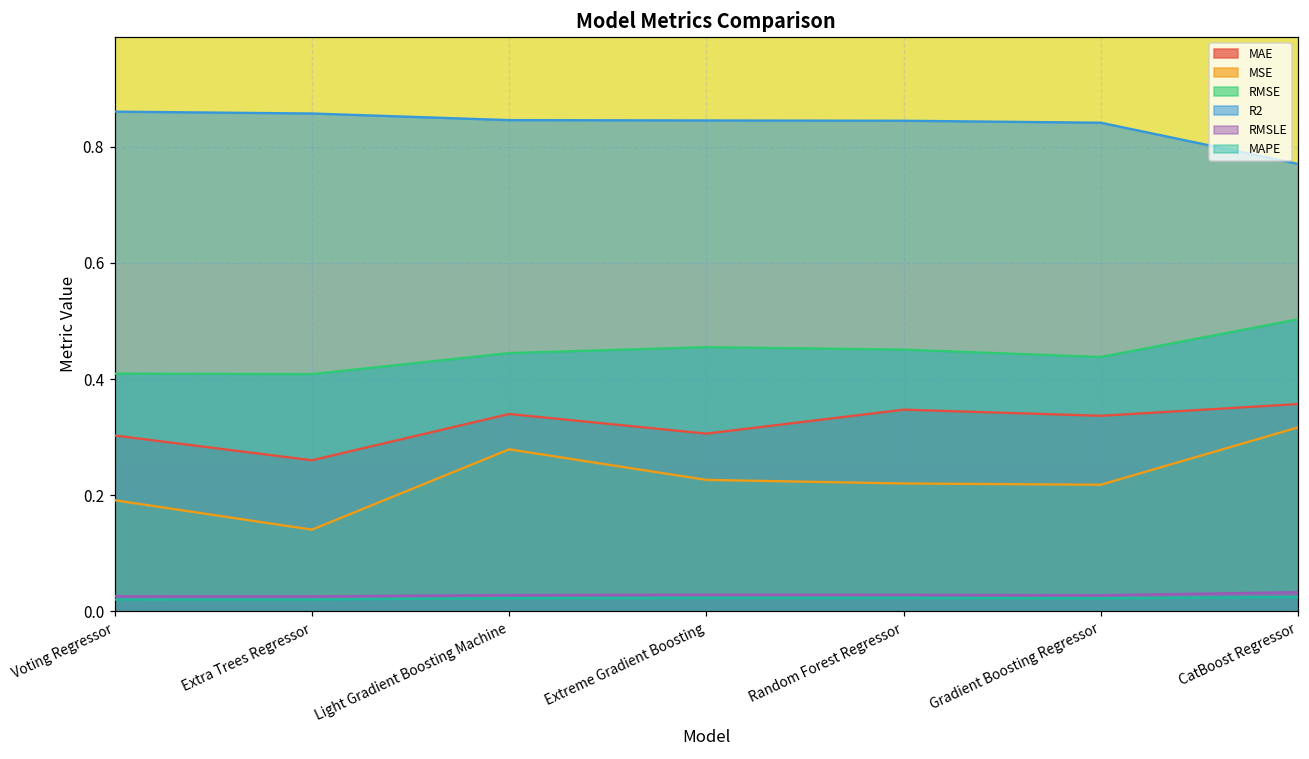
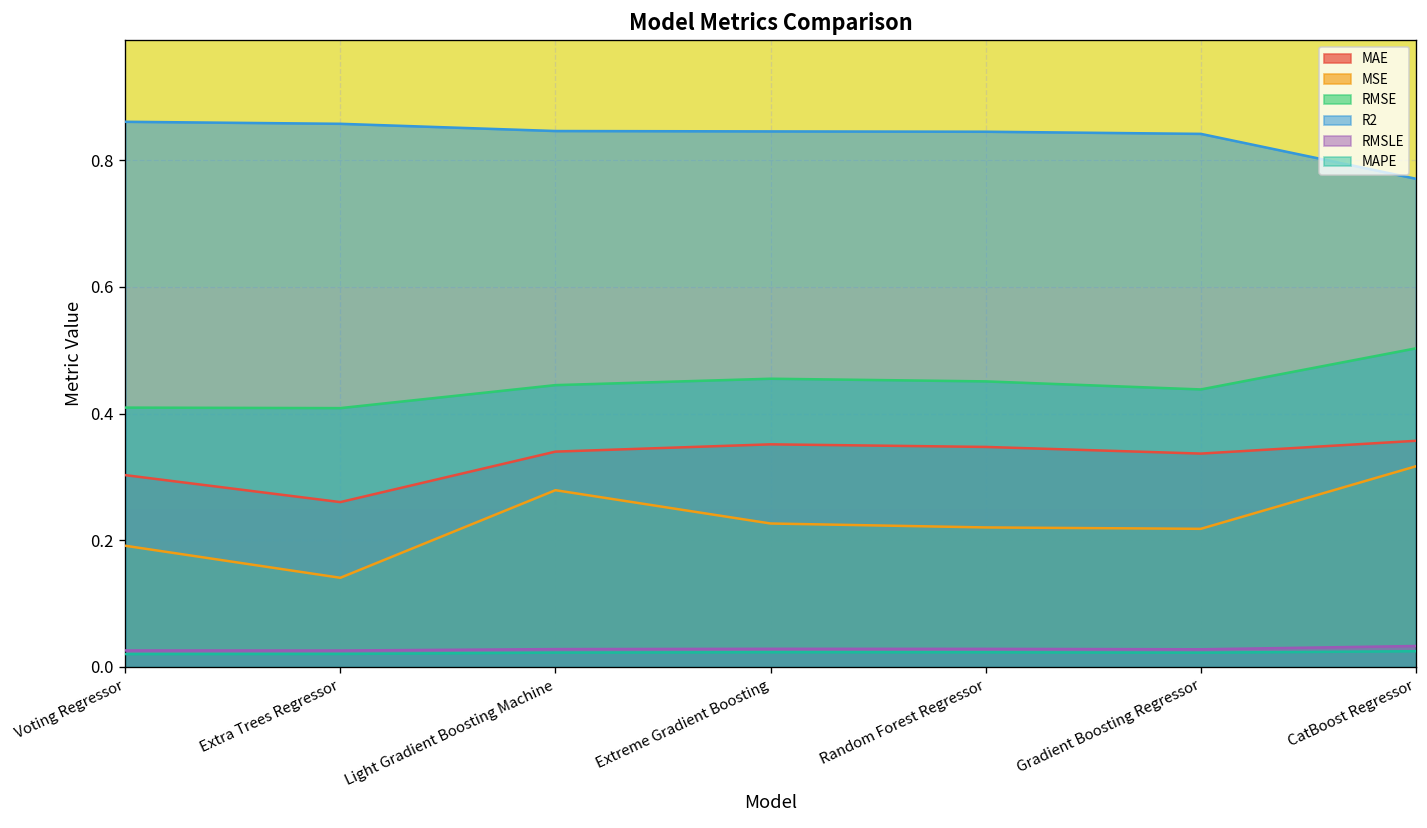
  {
    "MAE": {
      "Voting Regressor": 0.30,
      "Extra Trees Regressor": 0.26,
      "Light Gradient Boosting Machine": 0.34,
-     "Extreme Gradient Boosting": 0.31,
+     "Extreme Gradient Boosting": 0.35,
      "Random Forest Regressor": 0.35,
      "Gradient Boosting Regressor": 0.34,
      "CatBoost Regressor": 0.36
    },
    "MSE": {
      "Voting Regressor": 0.19,
      "Extra Trees Regressor": 0.14,
      "Light Gradient Boosting Machine": 0.28,
      "Extreme Gradient Boosting": 0.23,
      "Random Forest Regressor": 0.22,
      "Gradient Boosting Regressor": 0.22,
      "CatBoost Regressor": 0.32
    },
    "R2": {
      "Voting Regressor": 0.86,
      "Extra Trees Regressor": 0.86,
      "Light Gradient Boosting Machine": 0.85,
      "Extreme Gradient Boosting": 0.85,
      "Random Forest Regressor": 0.85,
      "Gradient Boosting Regressor": 0.84,
      "CatBoost Regressor": 0.77
    },
    "RMSLE": {
      "Voting Regressor": 0.03,
      "Extra Trees Regressor": 0.03,
      "Light Gradient Boosting Machine": 0.03,
      "Extreme Gradient Boosting": 0.03,
      "Random Forest Regressor": 0.03,
      "Gradient Boosting Regressor": 0.03,
      "CatBoost Regressor": 0.03
    }
  }
